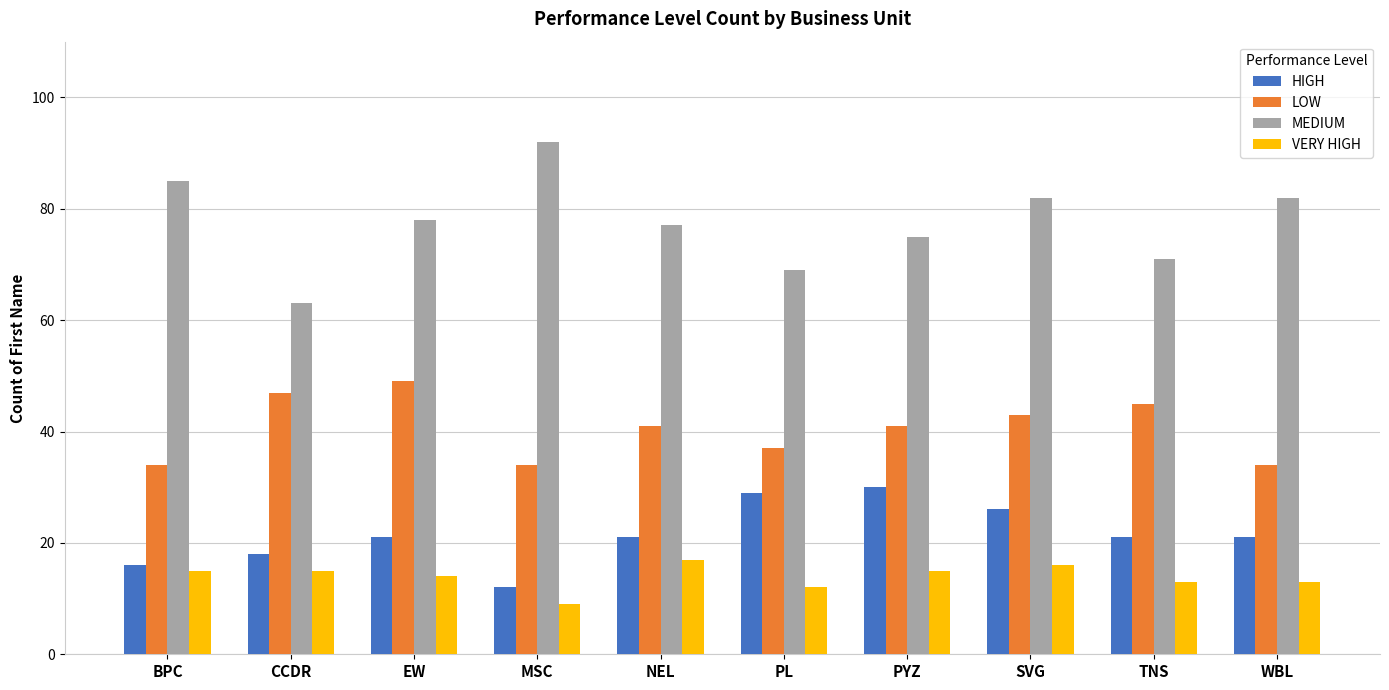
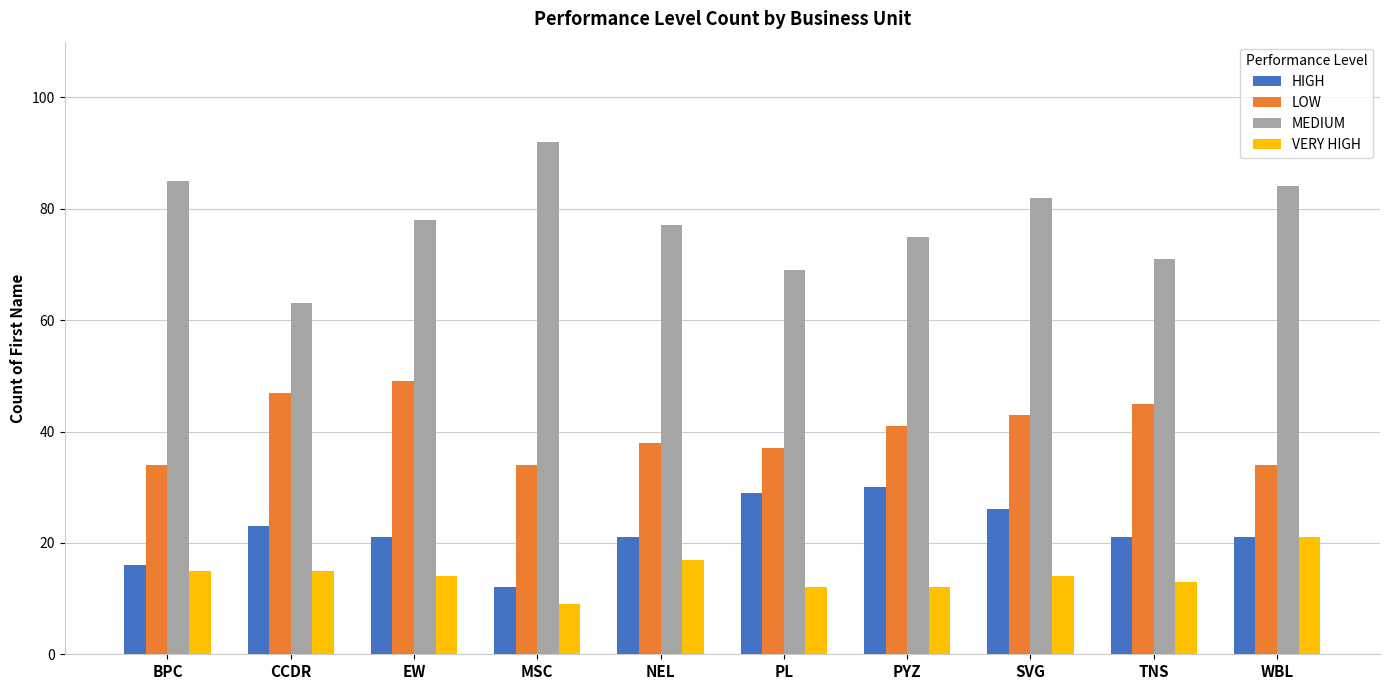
  {
    "HIGH": {
      "BPC": 16,
-     "CCDR": 18,
+     "CCDR": 23,
      "EW": 21,
      "MSC": 12,
      "NEL": 21,
      "PL": 29,
      "PYZ": 30,
      "SVG": 26,
      "TNS": 21,
      "WBL": 21
    },
    "LOW": {
      "BPC": 34,
      "CCDR": 47,
      "EW": 49,
      "MSC": 34,
-     "NEL": 41,
+     "NEL": 38,
      "PL": 37,
      "PYZ": 41,
      "SVG": 43,
      "TNS": 45,
      "WBL": 34
    },
    "MEDIUM": {
      "BPC": 85,
      "CCDR": 63,
      "EW": 78,
      "MSC": 92,
      "NEL": 77,
      "PL": 69,
      "PYZ": 75,
      "SVG": 82,
      "TNS": 71,
-     "WBL": 82
+     "WBL": 84
    },
    "VERY HIGH": {
      "BPC": 15,
      "CCDR": 15,
      "EW": 14,
      "MSC": 9,
      "NEL": 17,
      "PL": 12,
-     "PYZ": 15,
-     "SVG": 16,
+     "PYZ": 12,
+     "SVG": 14,
      "TNS": 13,
-     "WBL": 13
+     "WBL": 21
    }
  }
